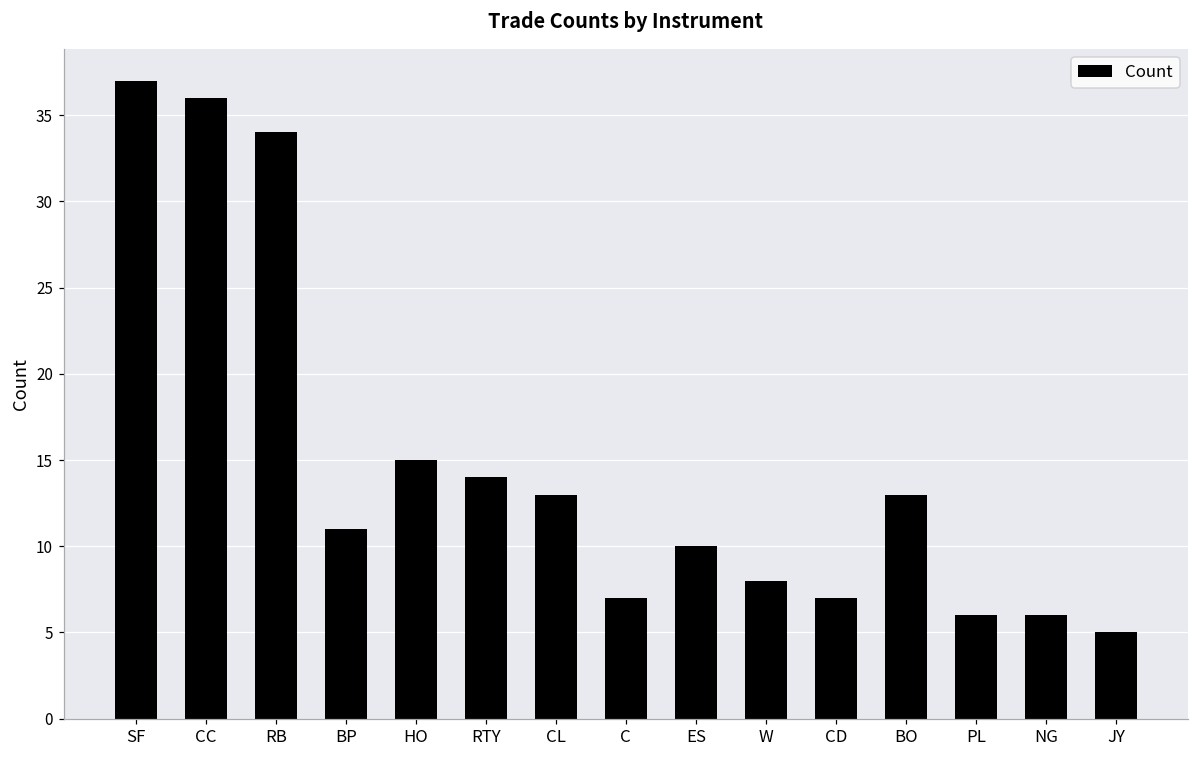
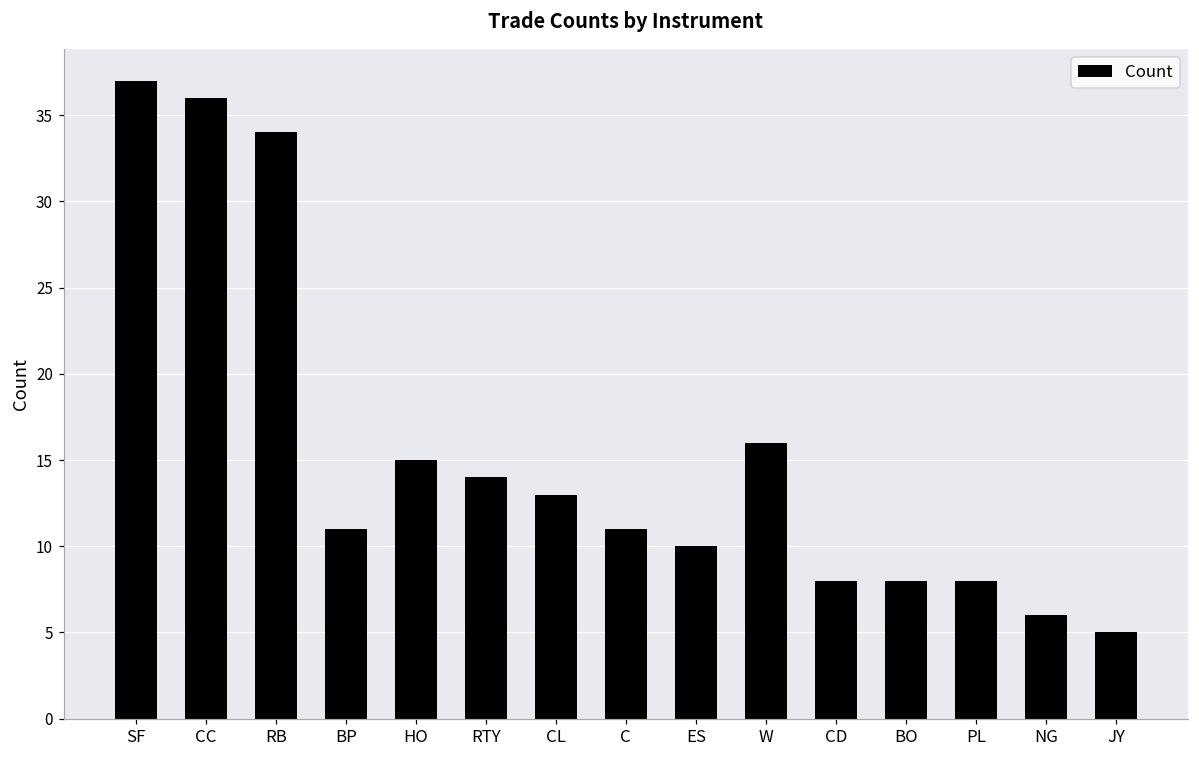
  {
    "SF": 37,
    "CC": 36,
    "RB": 34,
    "BP": 11,
    "HO": 15,
    "RTY": 14,
    "CL": 13,
-   "C": 7,
+   "C": 11,
    "ES": 10,
-   "W": 8,
-   "CD": 7,
-   "BO": 13,
-   "PL": 6,
+   "W": 16,
+   "CD": 8,
+   "BO": 8,
+   "PL": 8,
    "NG": 6,
    "JY": 5
  }
